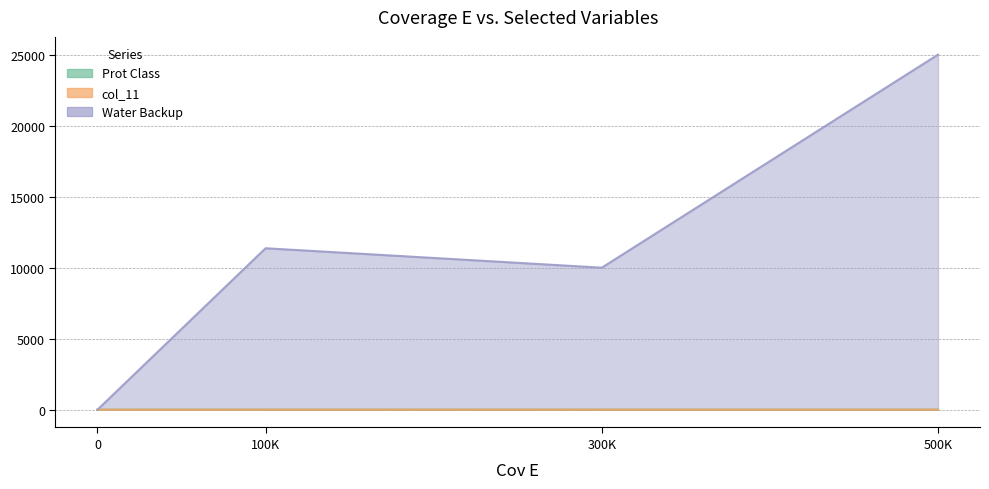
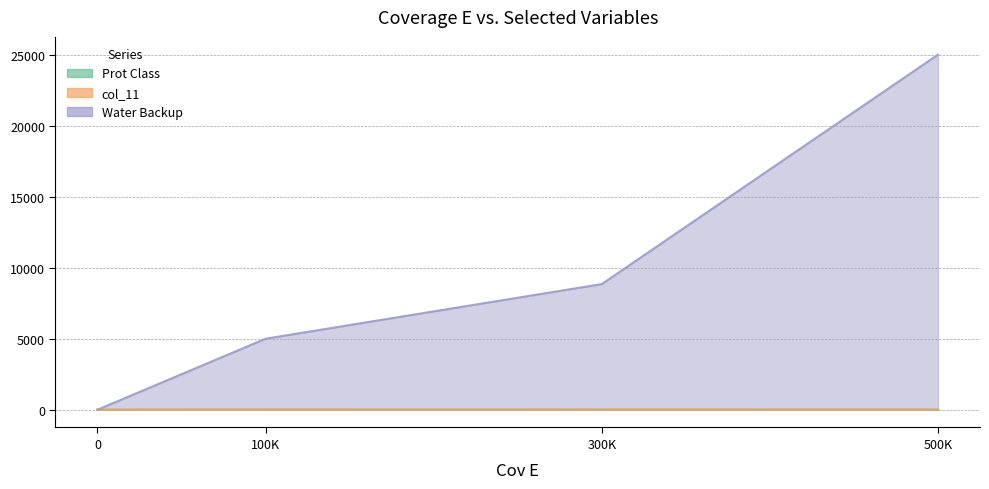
  {
    "col_11": {
      "100K": 0,
      "300K": 0,
      "500K": 0
    },
    "Water Backup": {
-     "100K": 11400,
-     "300K": 10000,
+     "100K": 5000,
+     "300K": 8800,
      "500K": 25000
    }
  }
